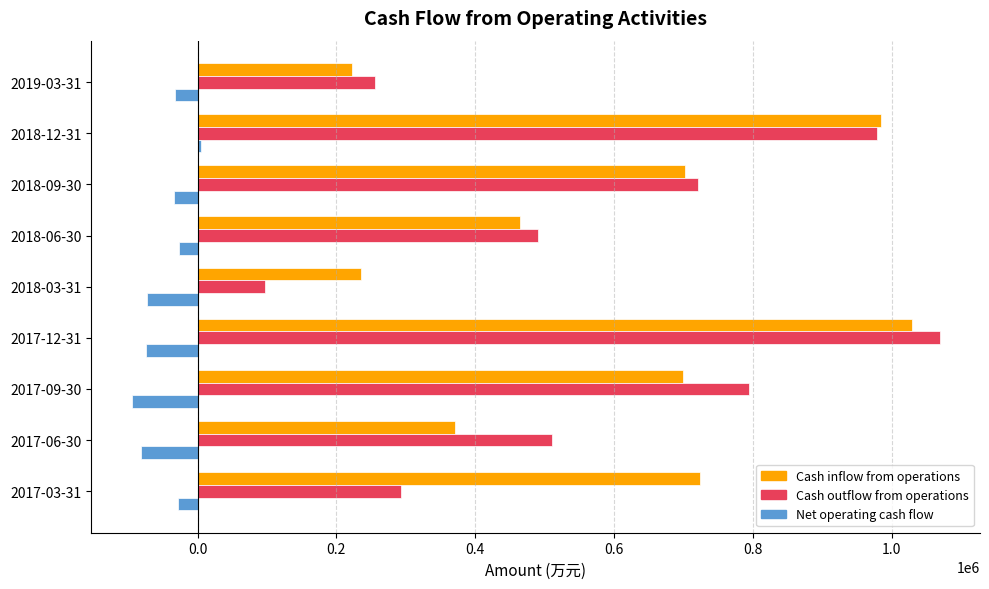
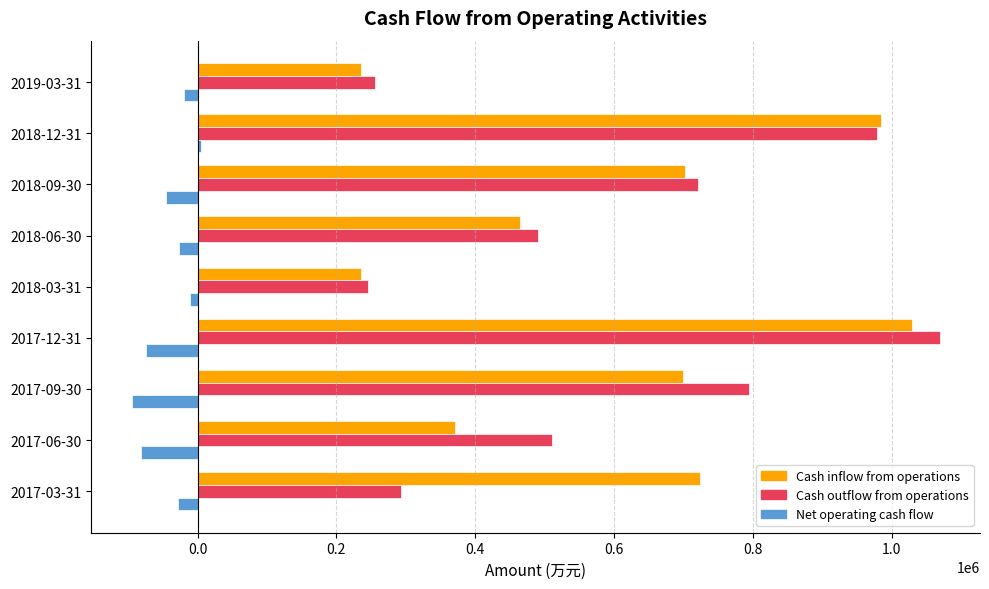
  {
    "Cash inflow from operations": {
-     "2019-03-31": 220000,
+     "2019-03-31": 240000,
      "2018-12-31": 980000,
      "2018-09-30": 700000,
      "2018-06-30": 460000,
      "2018-03-31": 230000,
      "2017-12-31": 1030000,
      "2017-09-30": 700000,
      "2017-06-30": 370000,
      "2017-03-31": 720000
    },
    "Cash outflow from operations": {
      "2019-03-31": 260000,
      "2018-12-31": 980000,
      "2018-09-30": 720000,
      "2018-06-30": 490000,
-     "2018-03-31": 100000,
+     "2018-03-31": 250000,
      "2017-12-31": 1070000,
      "2017-09-30": 790000,
      "2017-06-30": 510000,
      "2017-03-31": 290000
    },
    "Net operating cash flow": {
-     "2019-03-31": -30000,
+     "2019-03-31": -20000,
      "2018-12-31": 0,
-     "2018-09-30": -30000,
+     "2018-09-30": -40000,
      "2018-06-30": -30000,
-     "2018-03-31": -70000,
+     "2018-03-31": -10000,
      "2017-12-31": -70000,
      "2017-09-30": -100000,
      "2017-06-30": -80000,
      "2017-03-31": -30000
    }
  }
